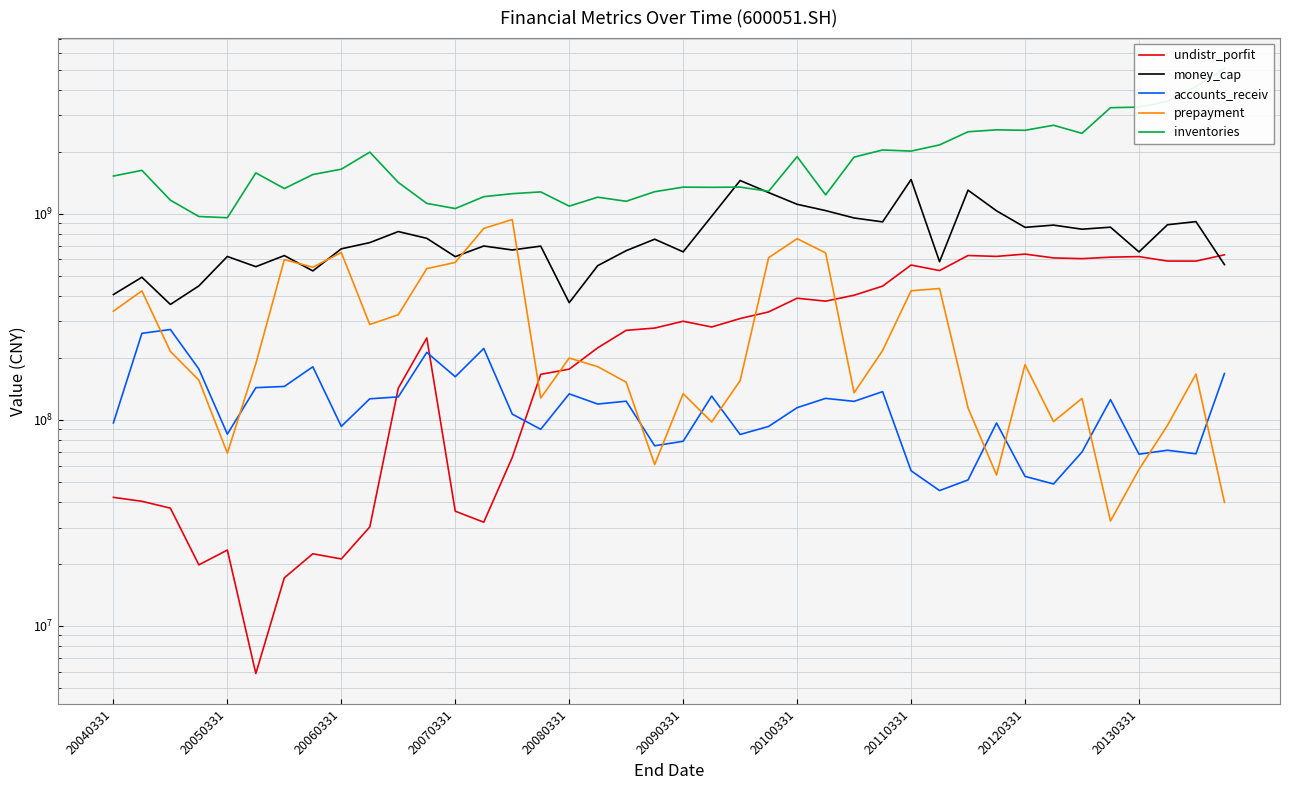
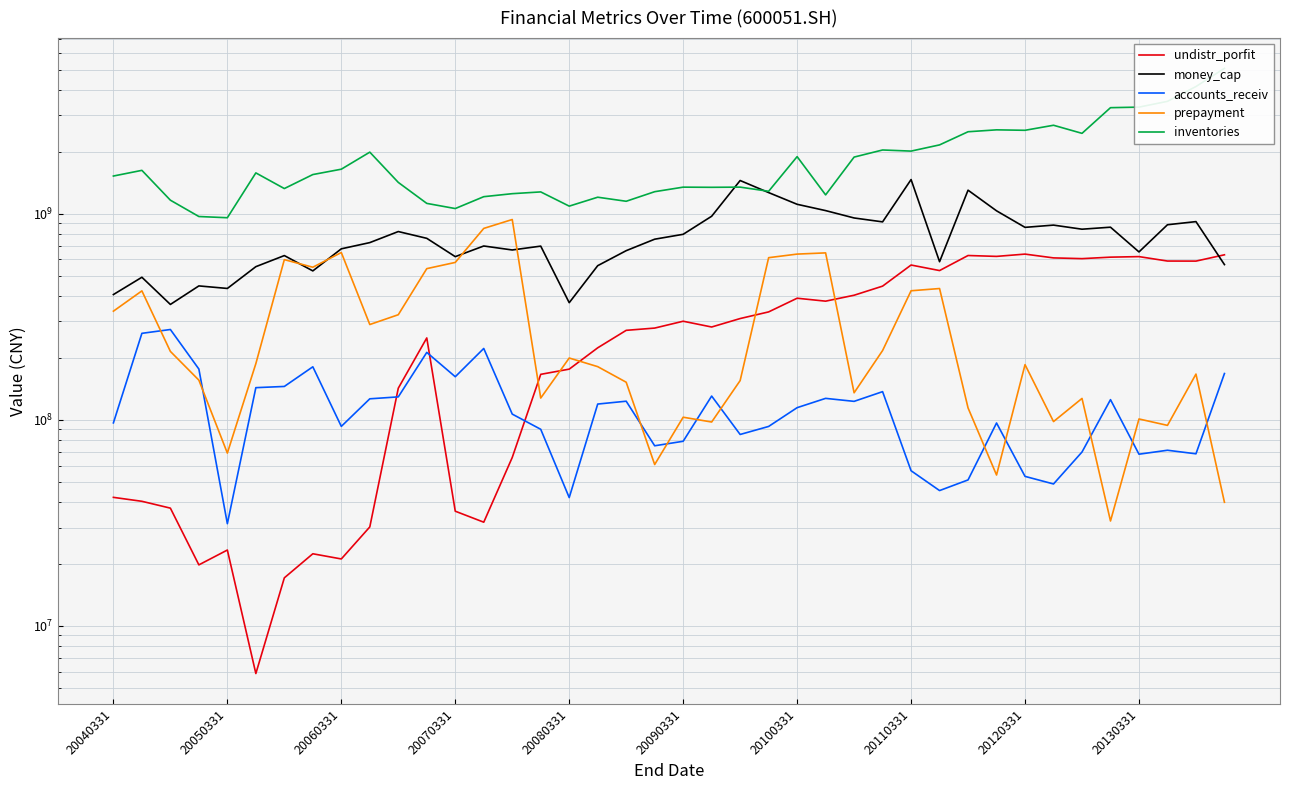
  {
    "undistr_porfit": {
      "20040331": 42000000,
      "20050331": 23000000,
      "20060331": 21000000,
      "20070331": 36000000,
      "20080331": 180000000,
      "20090331": 300000000,
      "20100331": 390000000,
      "20110331": 560000000,
      "20120331": 640000000,
      "20130331": 620000000
    },
    "money_cap": {
      "20040331": 400000000,
-     "20050331": 620000000,
+     "20050331": 430000000,
      "20060331": 670000000,
      "20070331": 620000000,
      "20080331": 370000000,
-     "20090331": 650000000,
+     "20090331": 790000000,
      "20100331": 1100000000,
      "20110331": 1500000000,
      "20120331": 860000000,
      "20130331": 650000000
    },
    "accounts_receiv": {
      "20040331": 100000000,
-     "20050331": 85000000,
+     "20050331": 31000000,
      "20060331": 90000000,
      "20070331": 160000000,
-     "20080331": 130000000,
+     "20080331": 42000000,
      "20090331": 79000000,
      "20100331": 110000000,
      "20110331": 57000000,
      "20120331": 53000000,
      "20130331": 68000000
    },
    "prepayment": {
      "20040331": 340000000,
      "20050331": 69000000,
      "20060331": 650000000,
      "20070331": 580000000,
      "20080331": 200000000,
-     "20090331": 130000000,
-     "20100331": 760000000,
+     "20090331": 100000000,
+     "20100331": 640000000,
      "20110331": 420000000,
      "20120331": 190000000,
-     "20130331": 57000000
+     "20130331": 100000000
    },
    "inventories": {
      "20040331": 1500000000,
      "20050331": 1000000000,
      "20060331": 1600000000,
      "20070331": 1100000000,
      "20080331": 1100000000,
      "20090331": 1300000000,
      "20100331": 1900000000,
      "20110331": 2000000000,
      "20120331": 2500000000
    }
  }
